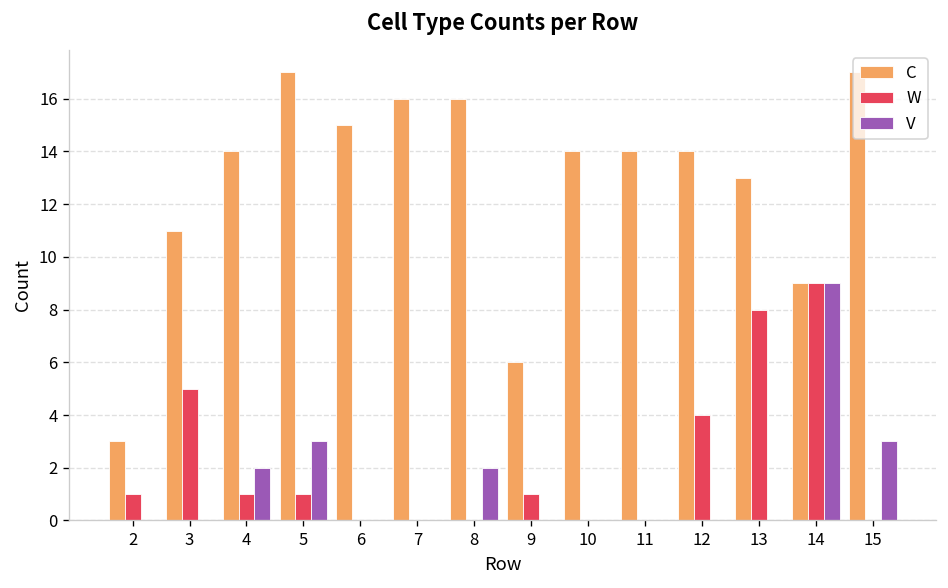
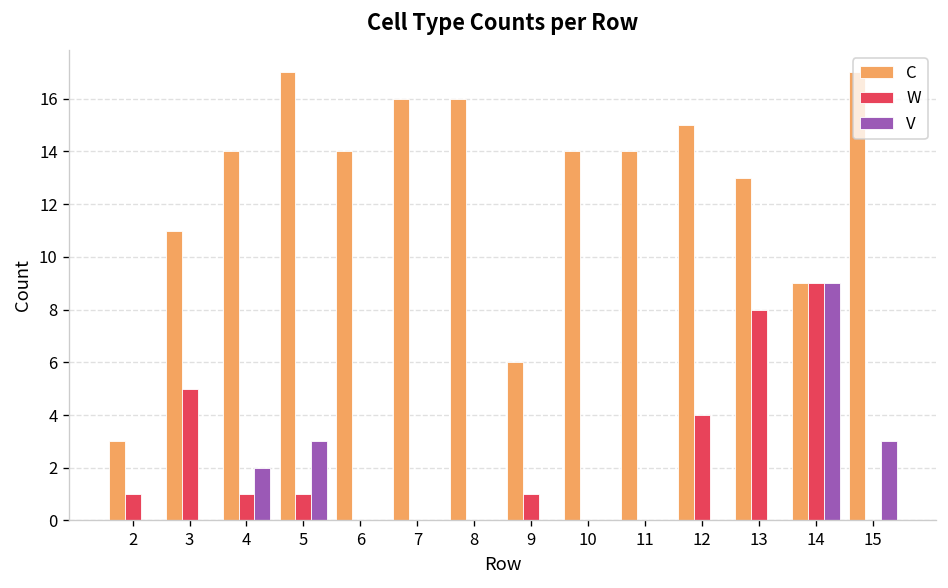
  {
    "C": {
      "2": 3,
      "3": 11,
      "4": 14,
      "5": 17,
-     "6": 15,
+     "6": 14,
      "7": 16,
      "8": 16,
      "9": 6,
      "10": 14,
      "11": 14,
-     "12": 14,
+     "12": 15,
      "13": 13,
      "14": 9
    },
    "W": {
      "2": 1,
      "3": 5,
      "4": 1,
      "5": 1,
      "6": 0,
      "7": 0,
      "8": 0,
      "9": 1,
      "10": 0,
      "11": 0,
      "12": 4,
      "13": 8,
      "14": 9,
      "15": 0
    },
    "V": {
      "2": 0,
      "3": 0,
      "4": 2,
      "5": 3,
      "6": 0,
      "7": 0,
-     "8": 2,
+     "8": 0,
      "9": 0,
      "10": 0,
      "11": 0,
      "12": 0,
      "13": 0,
      "14": 9,
      "15": 3
    }
  }
